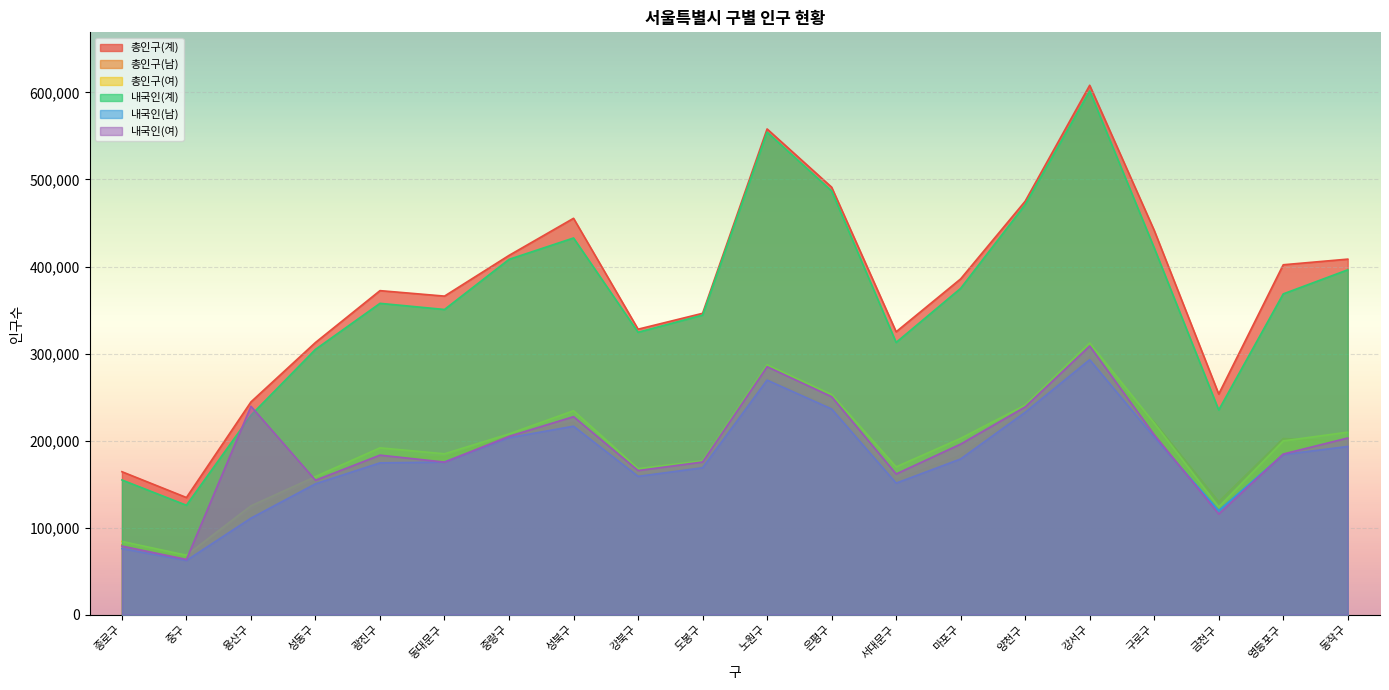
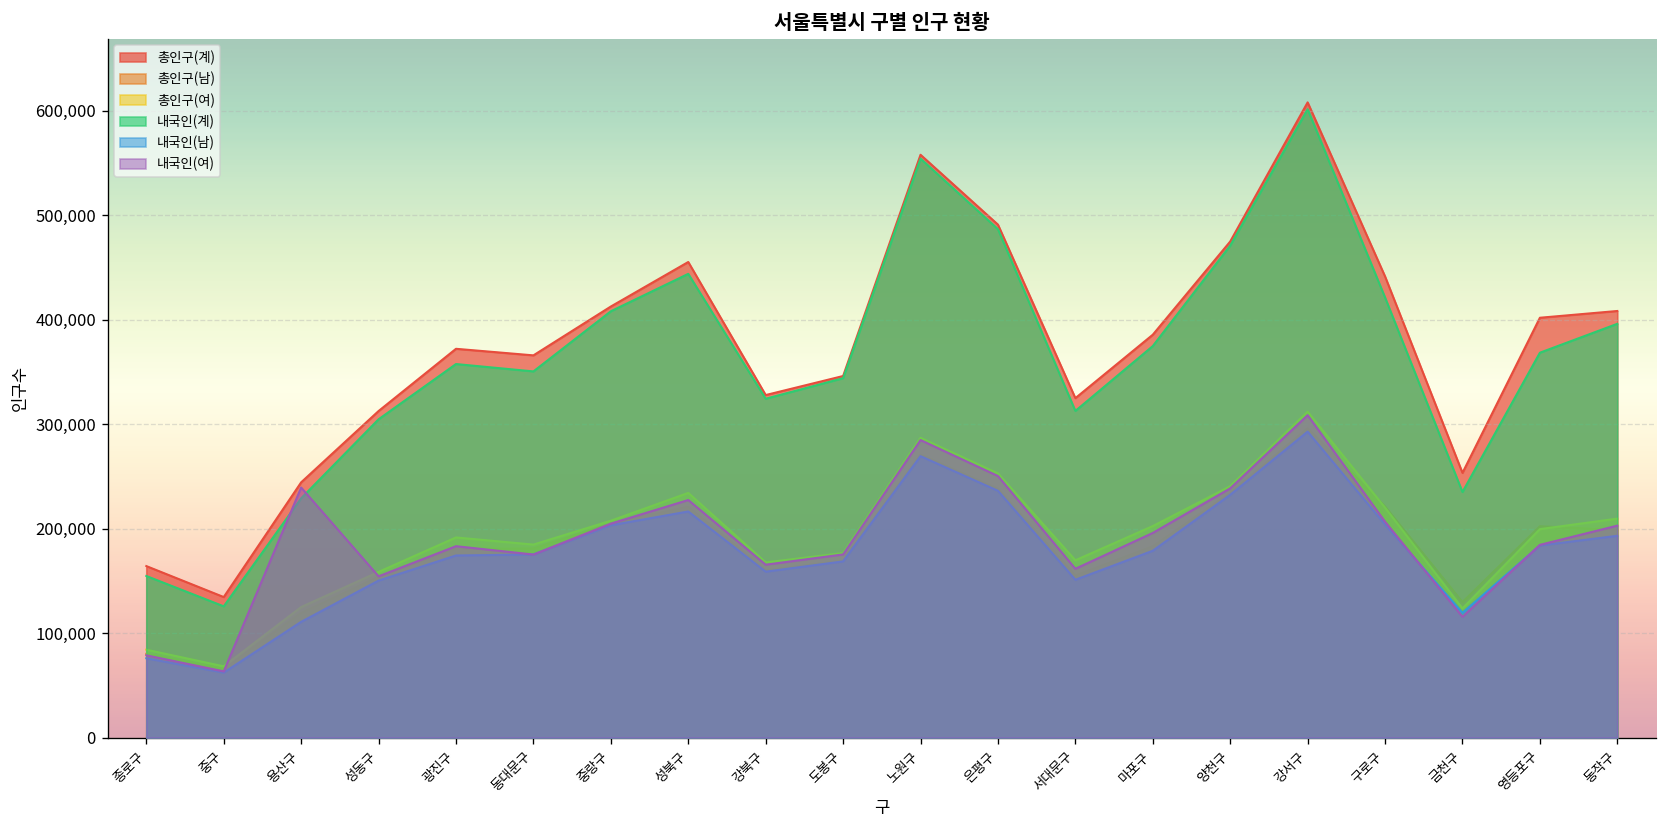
  {
    "총인구(여)": {
      "종로구": "80,000",
      "용산구": "130,000",
      "성동구": "160,000",
      "광진구": "190,000",
      "동대문구": "180,000",
      "성북구": "230,000",
      "서대문구": "170,000",
      "마포구": "200,000",
      "강서구": "310,000",
      "금천구": "120,000",
      "동작구": "210,000"
    },
    "내국인(계)": {
      "종로구": "150,000",
      "중구": "130,000",
      "용산구": "230,000",
      "성동구": "300,000",
      "광진구": "360,000",
      "동대문구": "350,000",
      "중랑구": "410,000",
-     "성북구": "430,000",
+     "성북구": "440,000",
      "강북구": "320,000",
      "노원구": "550,000",
      "은평구": "490,000",
      "서대문구": "310,000",
      "마포구": "370,000",
      "양천구": "470,000",
      "강서구": "600,000",
      "구로구": "420,000",
      "금천구": "240,000",
      "영등포구": "370,000",
      "동작구": "400,000"
    },
    "내국인(남)": {
      "용산구": "110,000",
      "성동구": "150,000",
      "광진구": "170,000",
      "성북구": "220,000",
      "서대문구": "150,000",
      "마포구": "180,000",
      "강서구": "290,000",
      "금천구": "120,000",
      "동작구": "190,000"
    },
    "내국인(여)": {
      "용산구": "240,000",
      "성북구": "230,000",
      "서대문구": "160,000",
      "마포구": "200,000",
      "강서구": "310,000",
      "금천구": "120,000",
      "동작구": "200,000"
    }
  }
